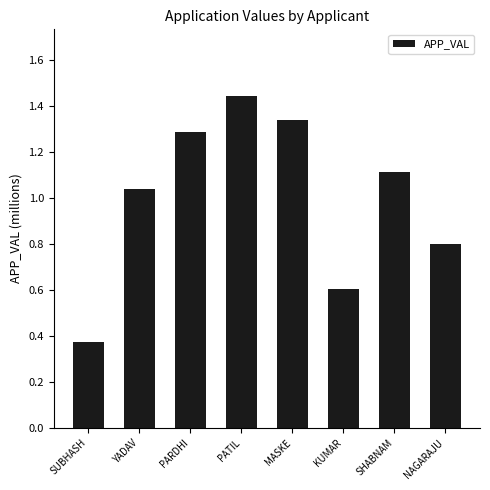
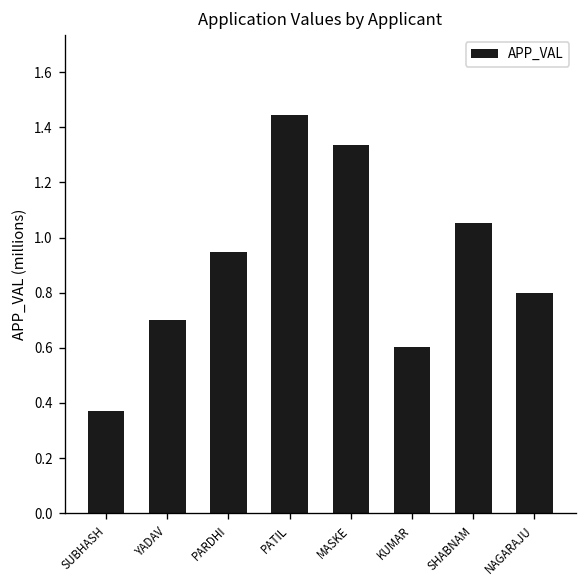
  {
    "SUBHASH": 0.37,
-   "YADAV": 1.04,
-   "PARDHI": 1.29,
+   "YADAV": 0.70,
+   "PARDHI": 0.95,
    "PATIL": 1.44,
    "MASKE": 1.34,
    "KUMAR": 0.60,
-   "SHABNAM": 1.11,
+   "SHABNAM": 1.05,
    "NAGARAJU": 0.80
  }
